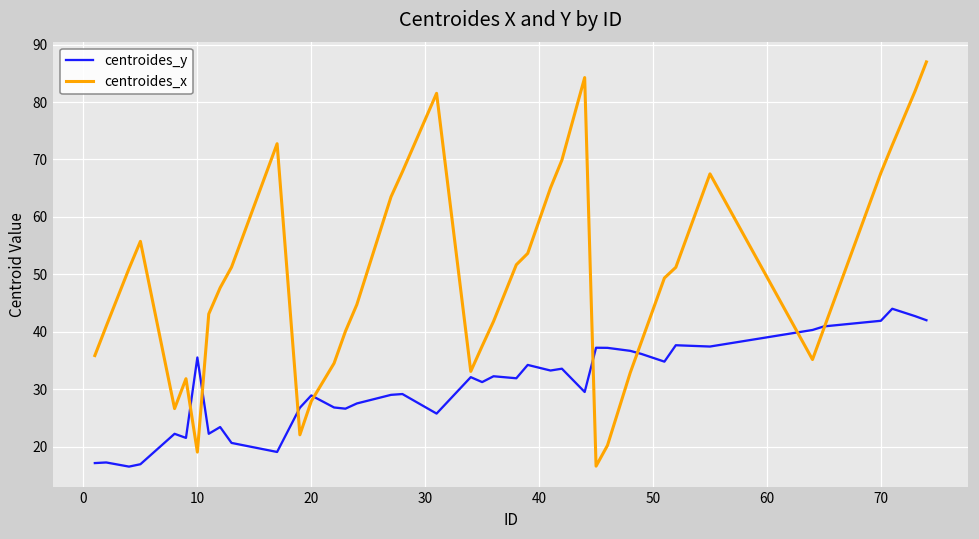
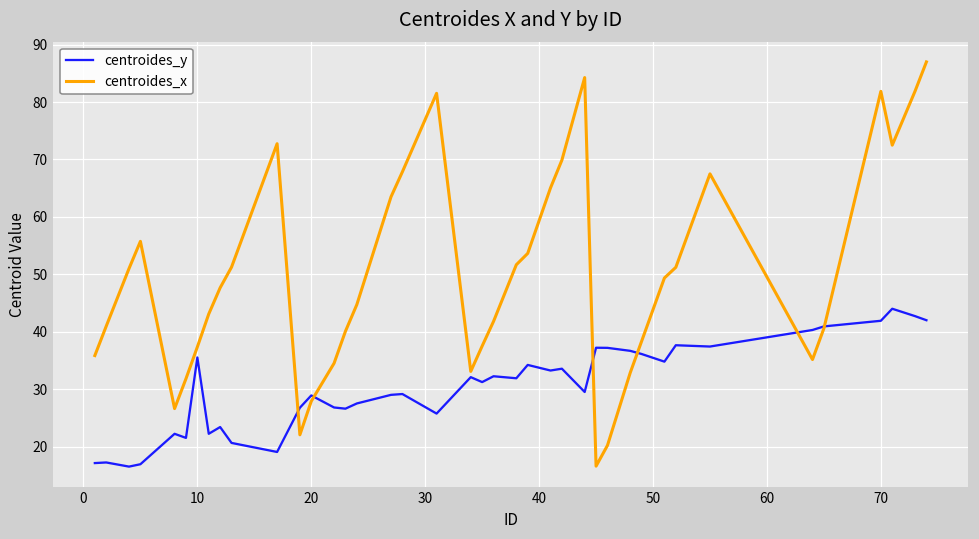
  {
    "centroides_y": {
      "10": 36,
      "20": 29,
      "70": 42
    },
    "centroides_x": {
-     "10": 19,
+     "10": 37,
      "20": 28,
-     "70": 68
+     "70": 82
    }
  }
